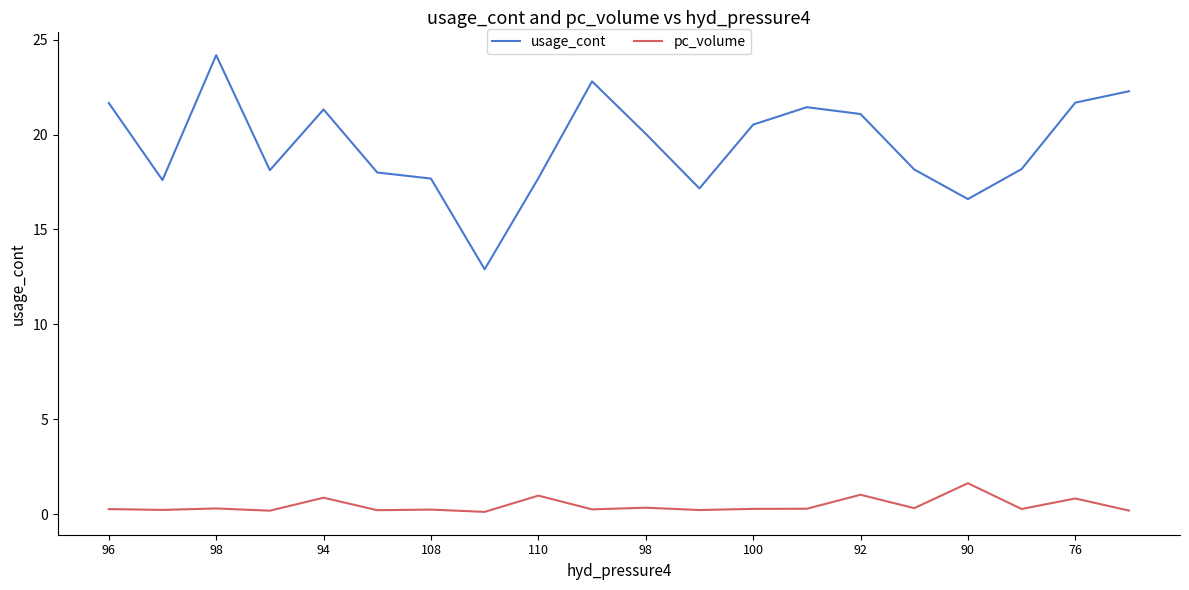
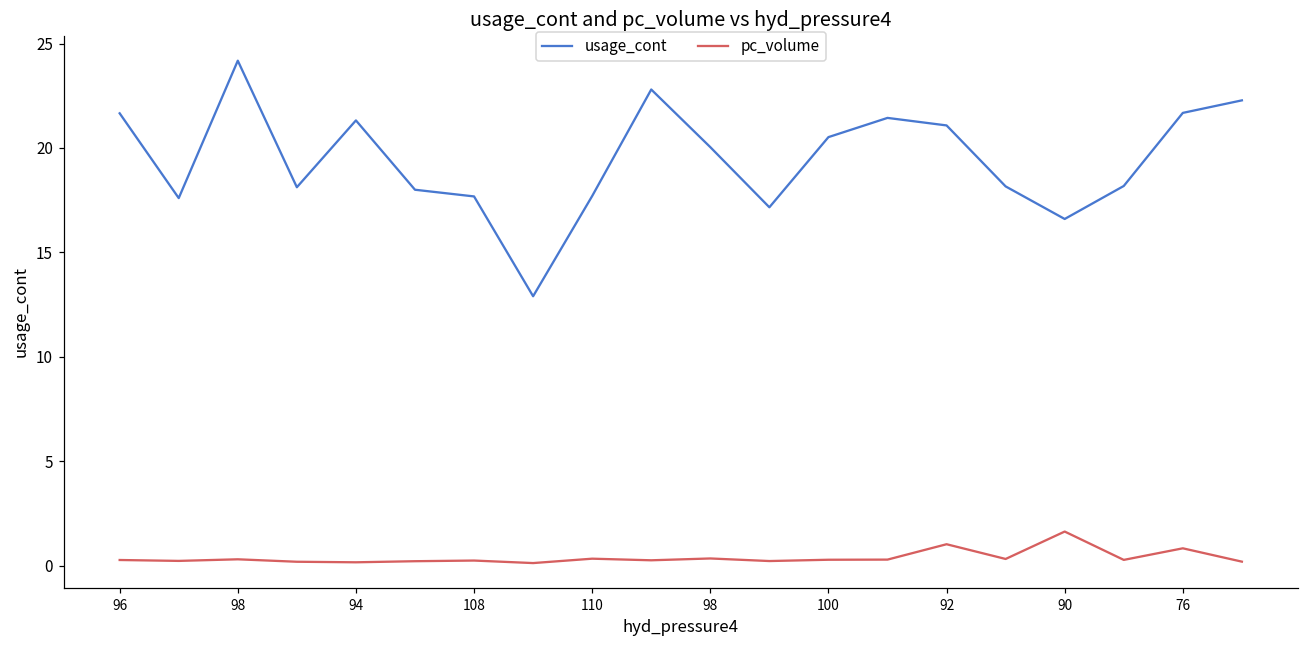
  {
    "usage_cont": {
      "96": 21.7,
      "94": 21.3,
      "108": 17.7,
      "110": 17.7,
      "100": 20.5,
      "92": 21.1,
      "90": 16.6,
      "76": 21.7
    },
    "pc_volume": {
      "96": 0.3,
-     "94": 0.9,
+     "94": 0.2,
      "108": 0.2,
-     "110": 1.0,
+     "110": 0.3,
      "100": 0.3,
      "92": 1.0,
      "90": 1.6,
      "76": 0.8
    }
  }
